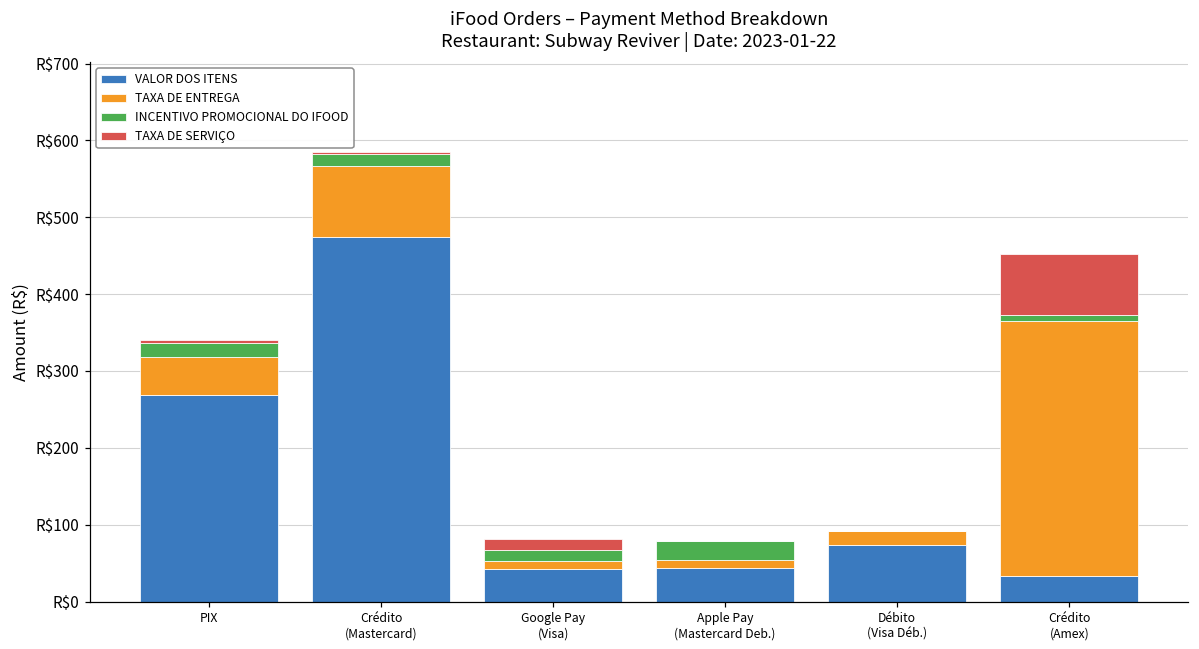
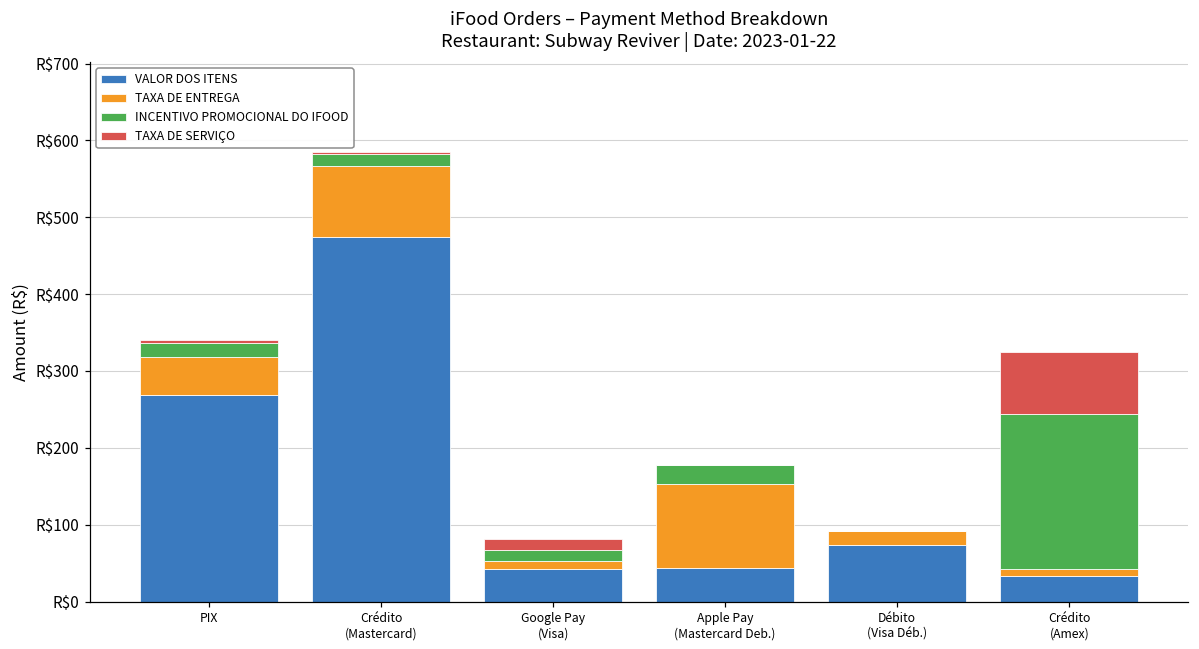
  {
    "VALOR DOS ITENS": {
      "PIX": "R$270",
      "Crédito (Mastercard)": "R$470",
      "Google Pay (Visa)": "R$40",
      "Apple Pay (Mastercard Deb.)": "R$40",
      "Débito (Visa Déb.)": "R$70",
      "Crédito (Amex)": "R$30"
    },
    "TAXA DE ENTREGA": {
      "PIX": "R$50",
      "Crédito (Mastercard)": "R$90",
      "Google Pay (Visa)": "R$10",
-     "Apple Pay (Mastercard Deb.)": "R$10",
+     "Apple Pay (Mastercard Deb.)": "R$110",
      "Débito (Visa Déb.)": "R$20",
-     "Crédito (Amex)": "R$330"
+     "Crédito (Amex)": "R$10"
    },
    "INCENTIVO PROMOCIONAL DO IFOOD": {
      "PIX": "R$20",
      "Crédito (Mastercard)": "R$20",
      "Google Pay (Visa)": "R$10",
      "Apple Pay (Mastercard Deb.)": "R$30",
      "Débito (Visa Déb.)": "R$0",
-     "Crédito (Amex)": "R$10"
+     "Crédito (Amex)": "R$200"
    },
    "TAXA DE SERVIÇO": {
      "PIX": "R$0",
      "Google Pay (Visa)": "R$10",
      "Apple Pay (Mastercard Deb.)": "R$0",
      "Débito (Visa Déb.)": "R$0",
      "Crédito (Amex)": "R$80"
    }
  }
